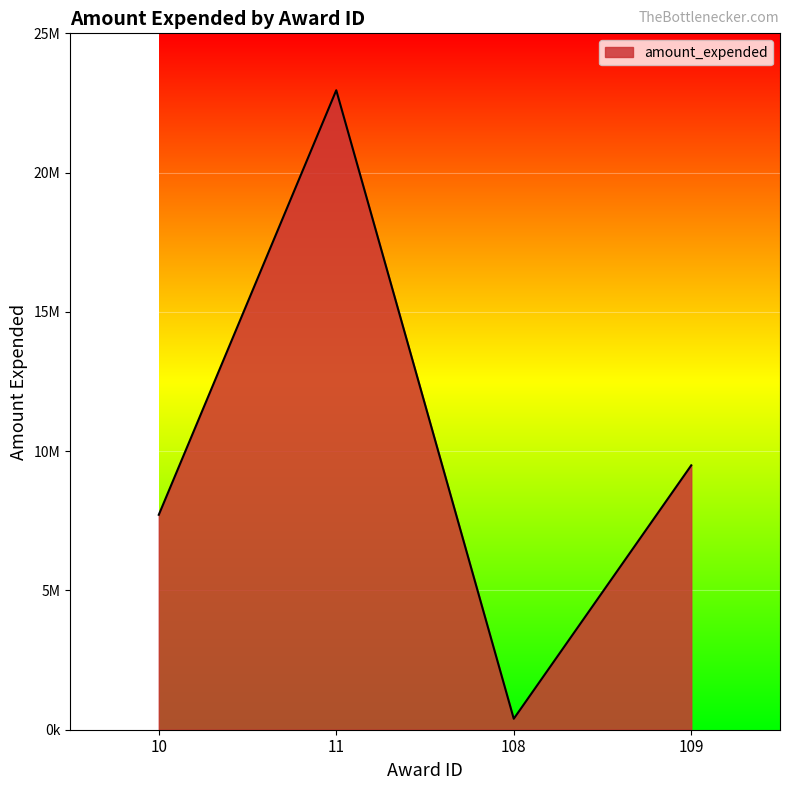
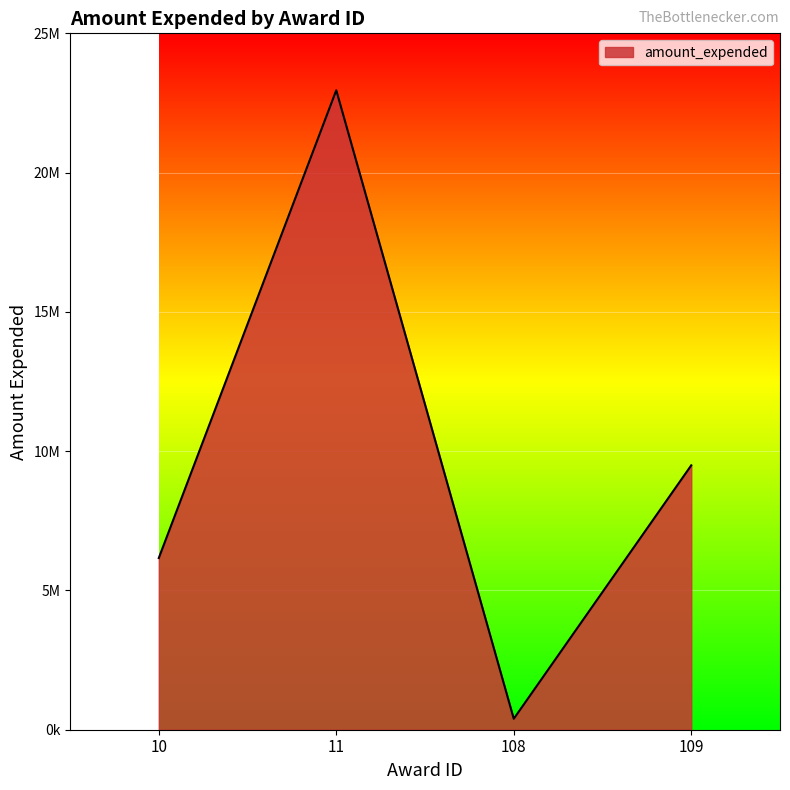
  {
-   "10": 7700000,
+   "10": 6200000,
    "11": 23000000,
    "108": 400000,
    "109": 9500000
  }
